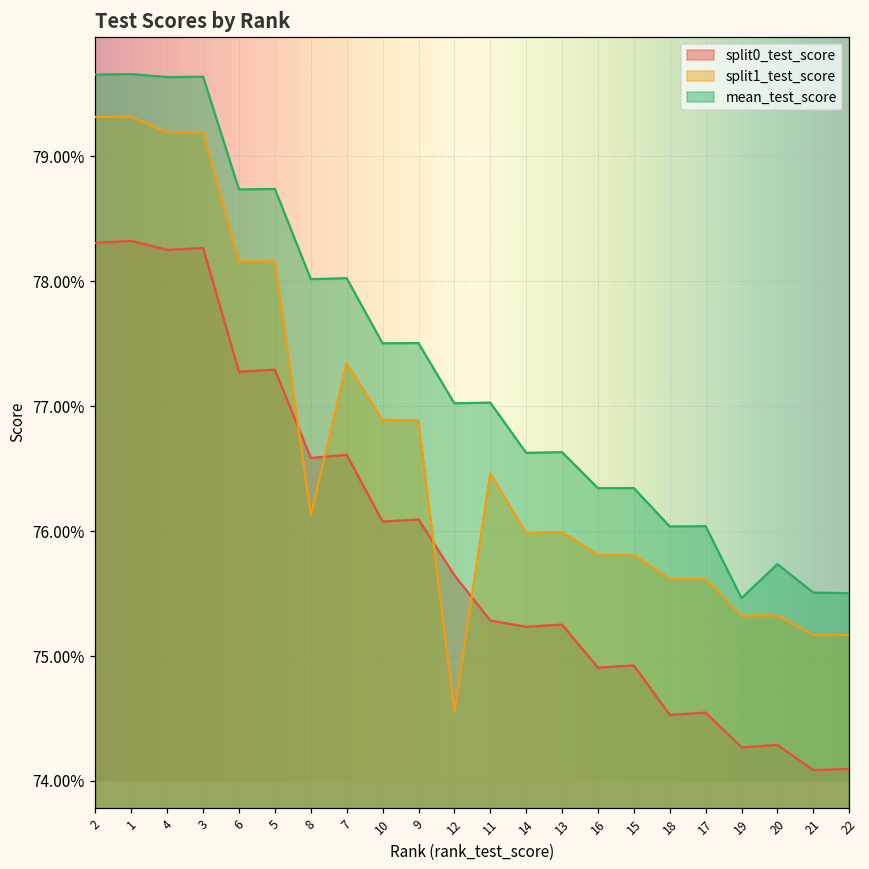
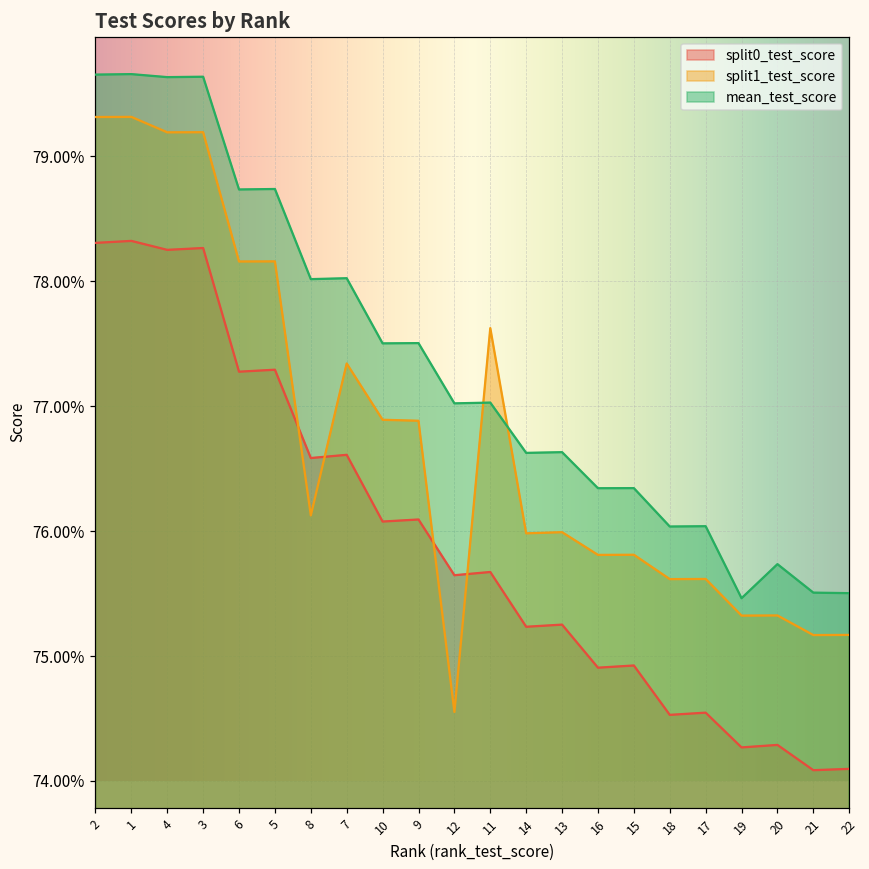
  {
    "split0_test_score": {
      "2": "78.31%",
      "1": "78.32%",
      "4": "78.25%",
      "3": "78.27%",
      "6": "77.28%",
      "5": "77.29%",
      "8": "76.59%",
      "7": "76.61%",
      "10": "76.08%",
      "9": "76.09%",
      "12": "75.65%",
-     "11": "75.28%",
+     "11": "75.67%",
      "14": "75.23%",
      "13": "75.25%",
      "16": "74.91%",
      "15": "74.92%",
      "18": "74.53%",
      "17": "74.55%",
      "19": "74.27%",
      "20": "74.29%",
      "21": "74.09%",
      "22": "74.10%"
    },
    "split1_test_score": {
      "2": "79.32%",
      "1": "79.32%",
      "4": "79.19%",
      "3": "79.19%",
      "6": "78.16%",
      "5": "78.16%",
      "8": "76.13%",
      "7": "77.34%",
      "10": "76.89%",
      "9": "76.88%",
      "12": "74.55%",
-     "11": "76.46%",
+     "11": "77.63%",
      "14": "75.98%",
      "13": "75.99%",
      "16": "75.81%",
      "15": "75.81%",
      "18": "75.62%",
      "17": "75.62%",
      "19": "75.32%",
      "20": "75.33%",
      "21": "75.17%",
      "22": "75.17%"
    },
    "mean_test_score": {
      "2": "79.65%",
      "1": "79.66%",
      "4": "79.63%",
      "3": "79.64%",
      "6": "78.74%",
      "5": "78.74%",
      "8": "78.02%",
      "7": "78.02%",
      "10": "77.50%",
      "9": "77.51%",
      "12": "77.02%",
      "11": "77.03%",
      "14": "76.63%",
      "13": "76.63%",
      "16": "76.34%",
      "15": "76.34%",
      "18": "76.04%",
      "17": "76.04%",
      "19": "75.46%",
      "20": "75.74%",
      "21": "75.51%",
      "22": "75.50%"
    }
  }
